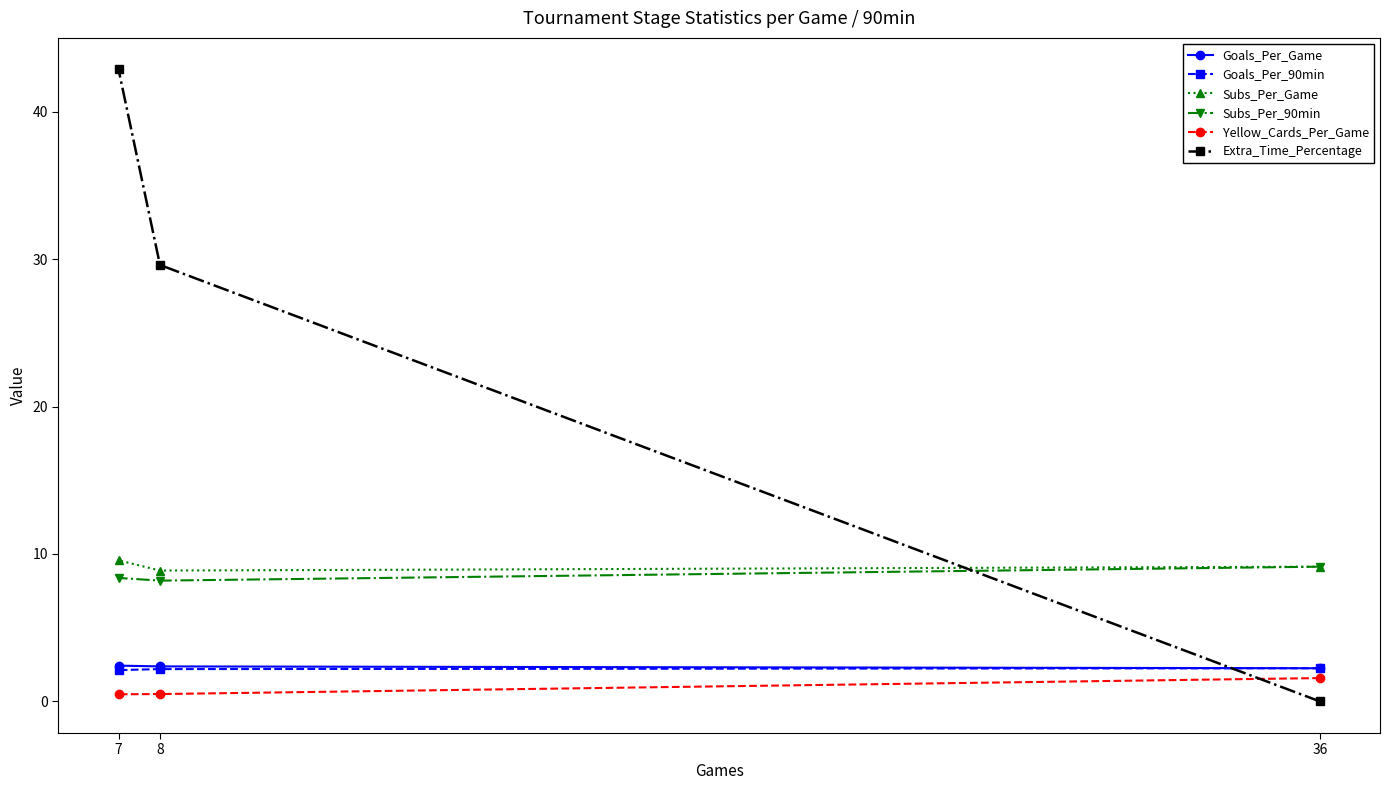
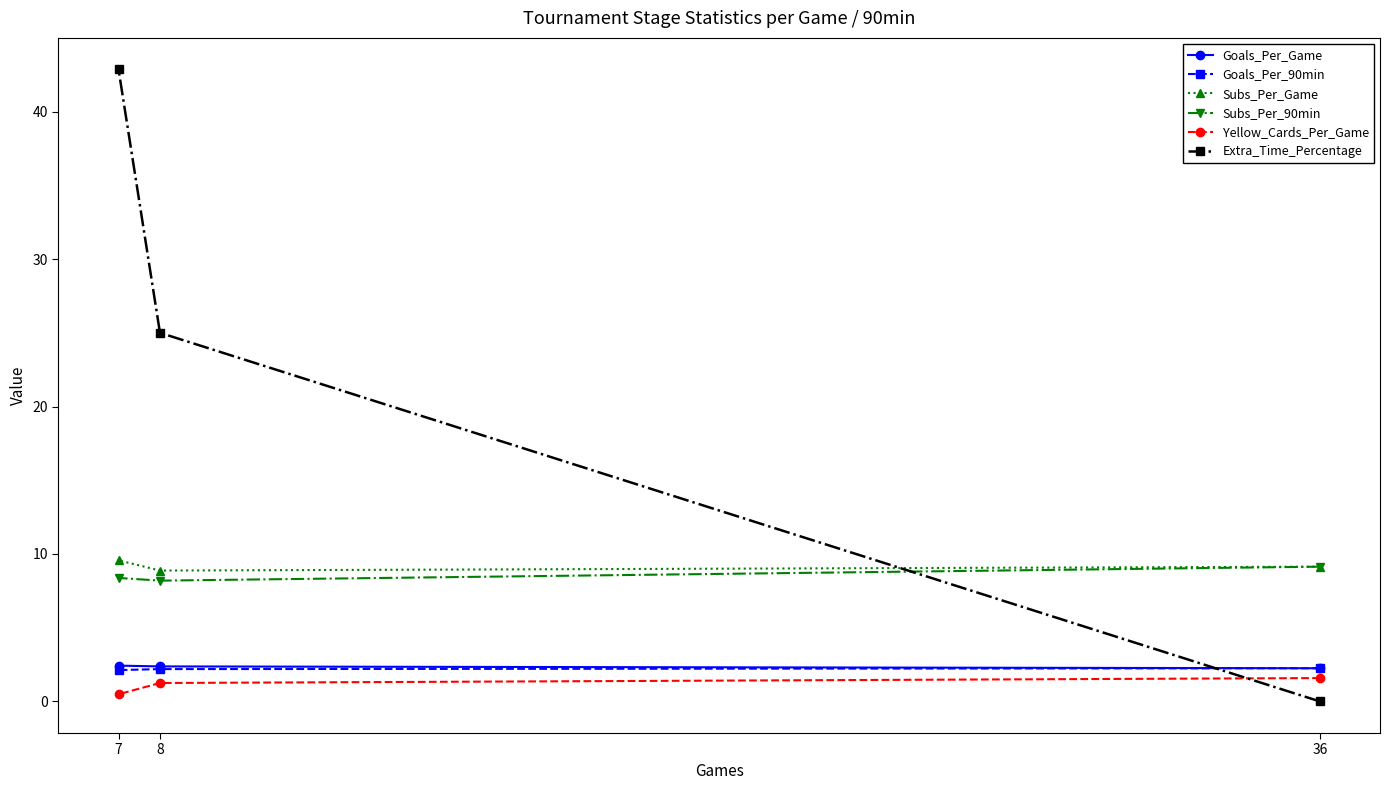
  {
    "Yellow_Cards_Per_Game": {
      "7": 0.5,
-     "8": 0.5,
+     "8": 1.3,
      "36": 1.6
    },
    "Extra_Time_Percentage": {
      "7": 42.9,
-     "8": 29.6,
+     "8": 25.0,
      "36": 0.0
    }
  }
